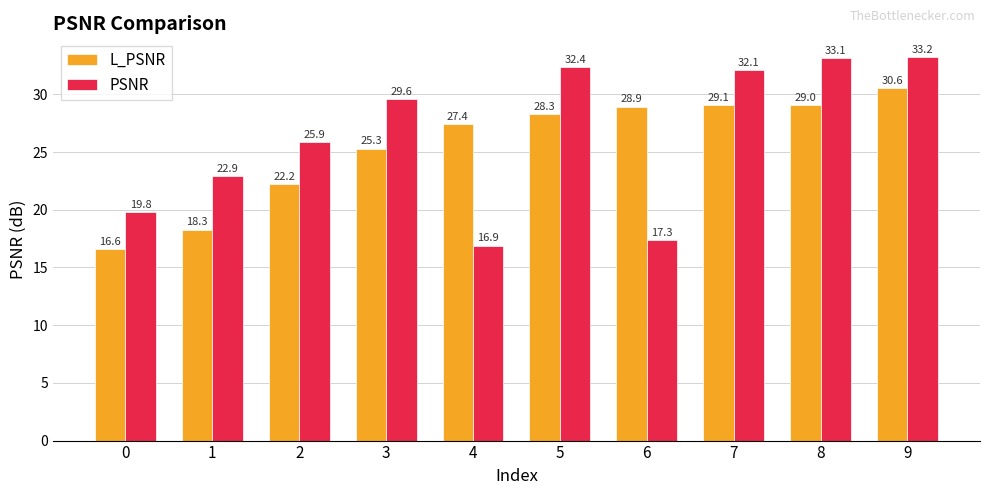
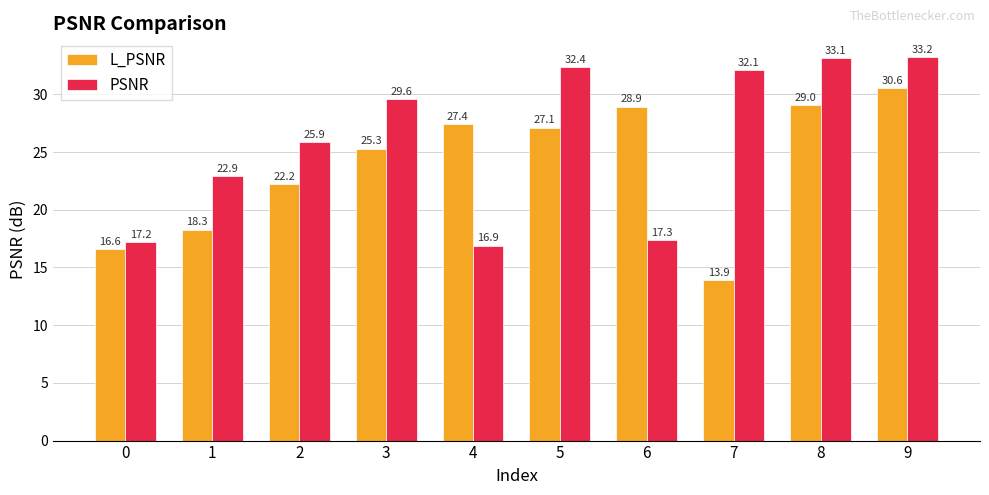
  {
    "L_PSNR": {
      "0": 16.6,
      "1": 18.3,
      "2": 22.2,
      "3": 25.3,
      "4": 27.4,
-     "5": 28.3,
+     "5": 27.1,
      "6": 28.9,
-     "7": 29.1,
+     "7": 13.9,
      "8": 29.0,
      "9": 30.6
    },
    "PSNR": {
-     "0": 19.8,
+     "0": 17.2,
      "1": 22.9,
      "2": 25.9,
      "3": 29.6,
      "4": 16.9,
      "5": 32.4,
      "6": 17.3,
      "7": 32.1,
      "8": 33.1,
      "9": 33.2
    }
  }
